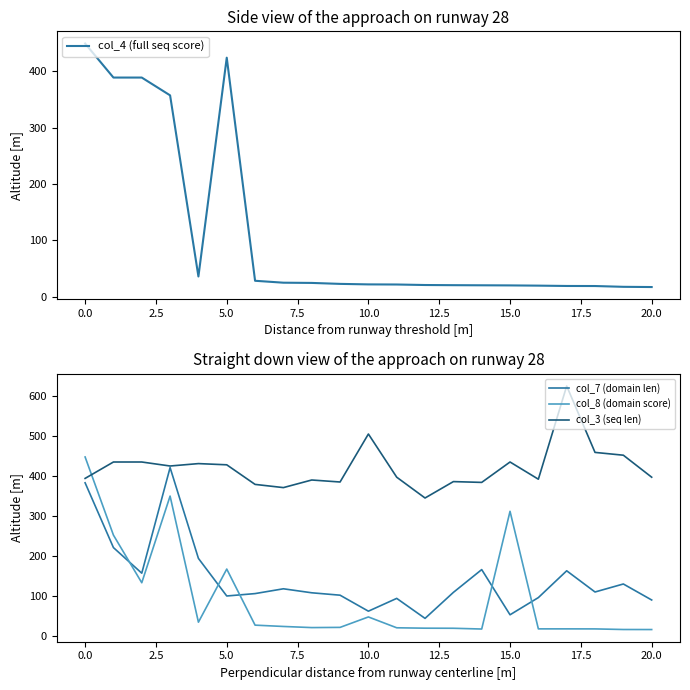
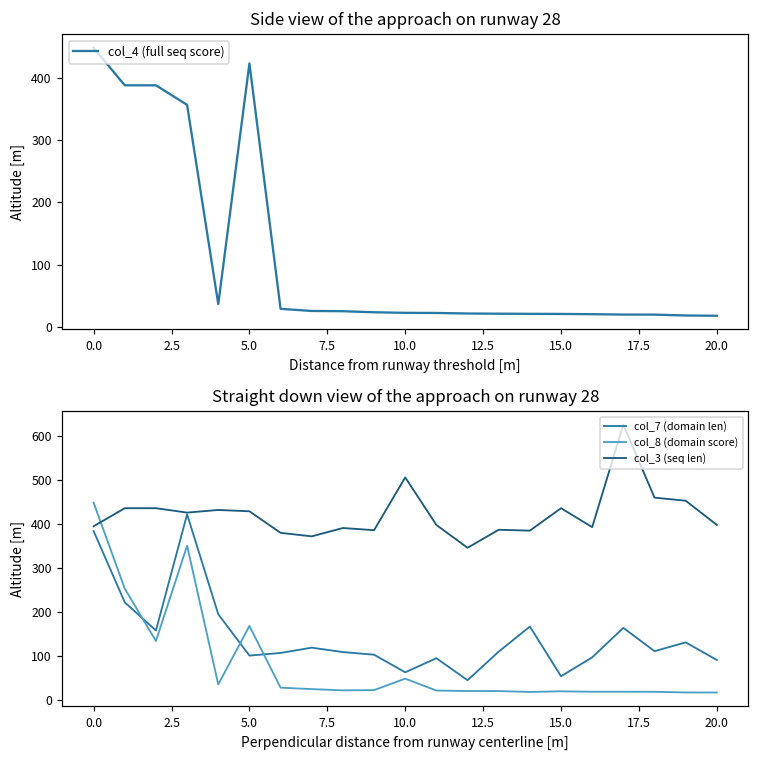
  {
    "Side view of the approach on runway 28": {
      "5.0": 420,
      "10.0": 20,
      "15.0": 20,
      "20.0": 20
    },
    "Straight down view of the approach on runway 28": {
      "col_8 (domain score)": {
        "0.0": 450,
        "5.0": 170,
        "10.0": 50,
-       "15.0": 310,
+       "15.0": 20,
        "20.0": 20
      }
    }
  }
